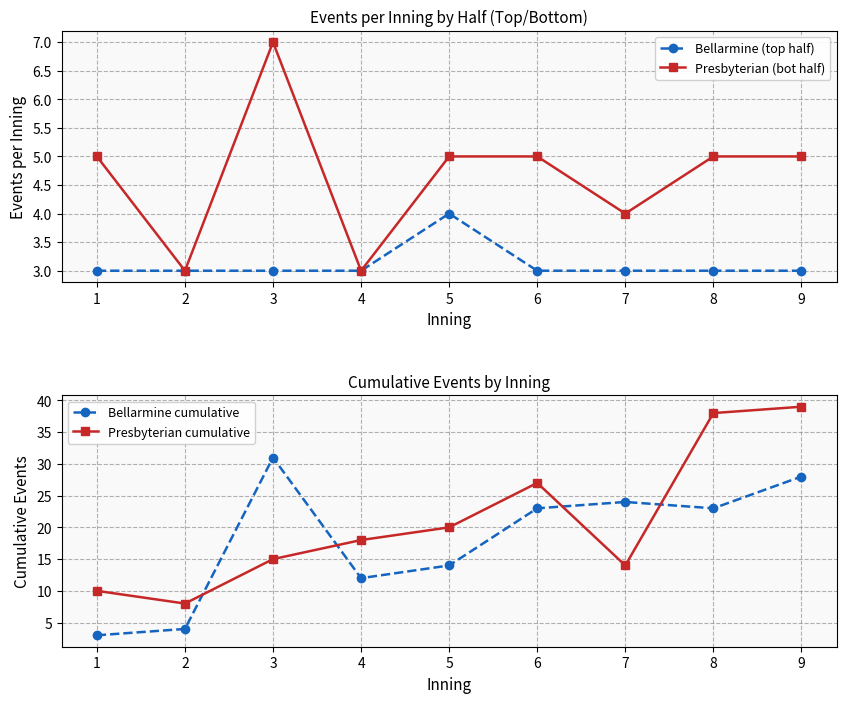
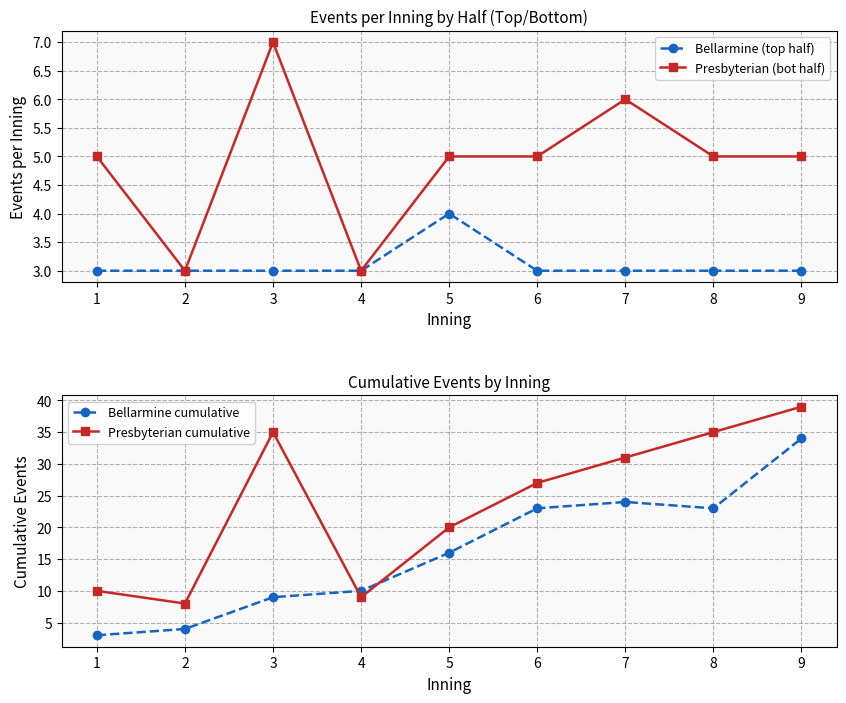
  {
    "Events per Inning by Half (Top/Bottom)": {
      "Bellarmine (top half)": {
        "1": 3,
        "3": 3,
        "5": 4,
        "6": 3,
        "7": 3,
        "8": 3,
        "9": 3
      },
      "Presbyterian (bot half)": {
        "1": 5,
        "3": 7,
        "5": 5,
        "6": 5,
-       "7": 4,
+       "7": 6,
        "8": 5,
        "9": 5
      }
    },
    "Cumulative Events by Inning": {
      "Bellarmine cumulative": {
        "1": 3,
        "2": 4,
-       "3": 31,
-       "4": 12,
-       "5": 14,
+       "3": 9,
+       "4": 10,
+       "5": 16,
        "6": 23,
        "7": 24,
        "8": 23,
-       "9": 28
+       "9": 34
      },
      "Presbyterian cumulative": {
        "1": 10,
        "2": 8,
-       "3": 15,
-       "4": 18,
+       "3": 35,
+       "4": 9,
        "5": 20,
        "6": 27,
-       "7": 14,
-       "8": 38,
+       "7": 31,
+       "8": 35,
        "9": 39
      }
    }
  }
